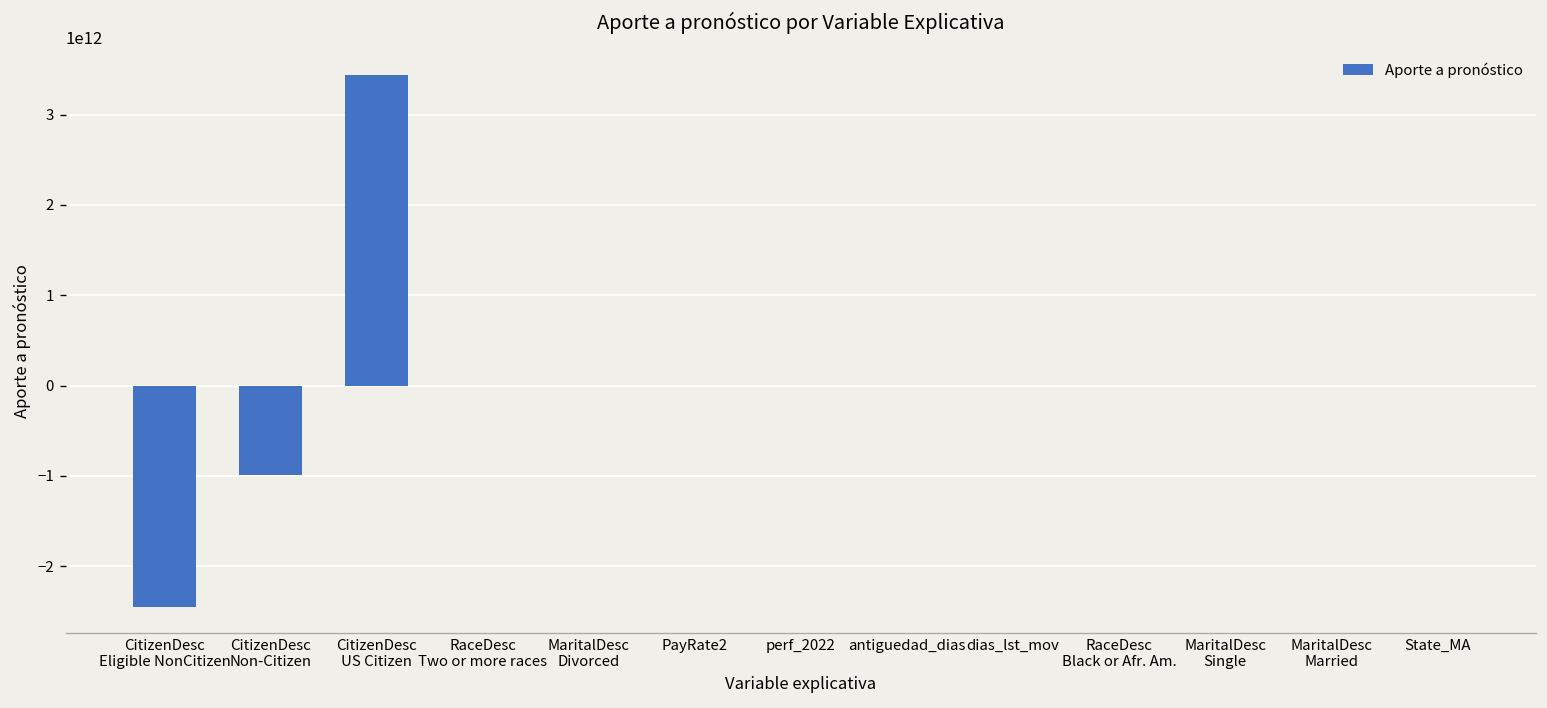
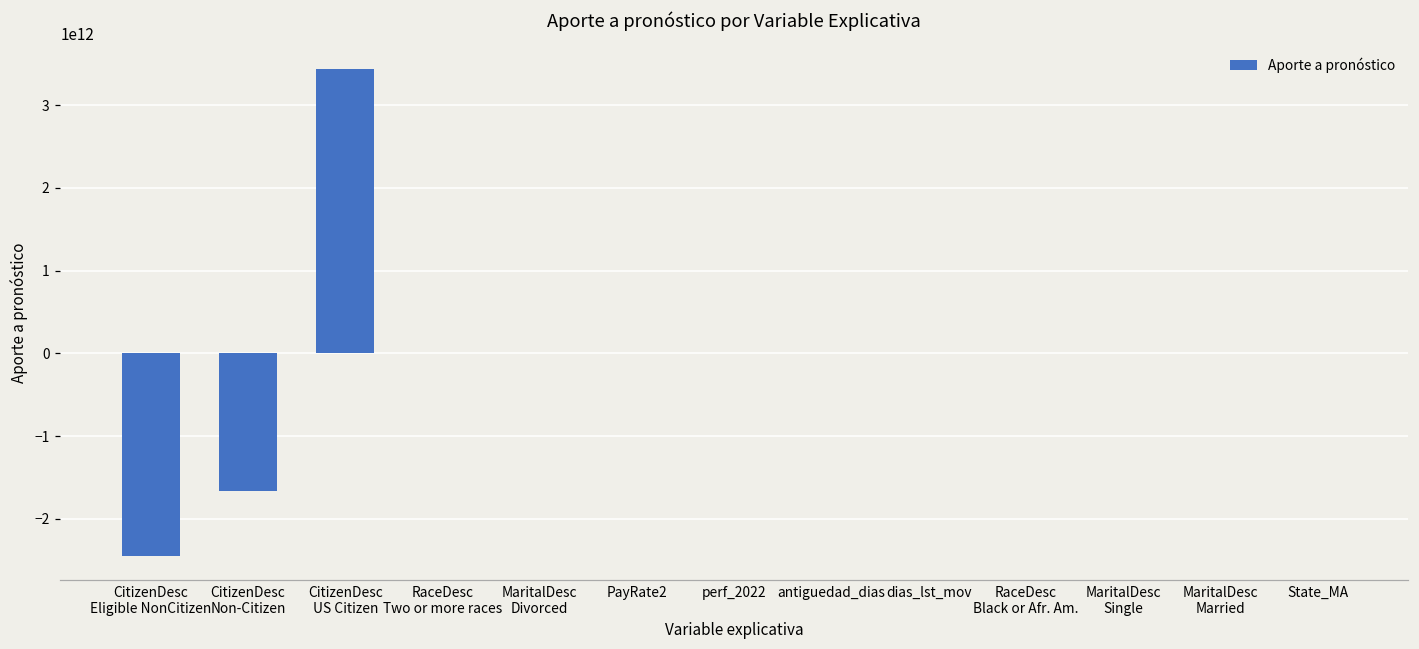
  {
    "CitizenDesc Eligible NonCitizen": -2400000000000,
-   "CitizenDesc Non-Citizen": -1000000000000,
+   "CitizenDesc Non-Citizen": -1700000000000,
    "CitizenDesc US Citizen": 3400000000000
  }
